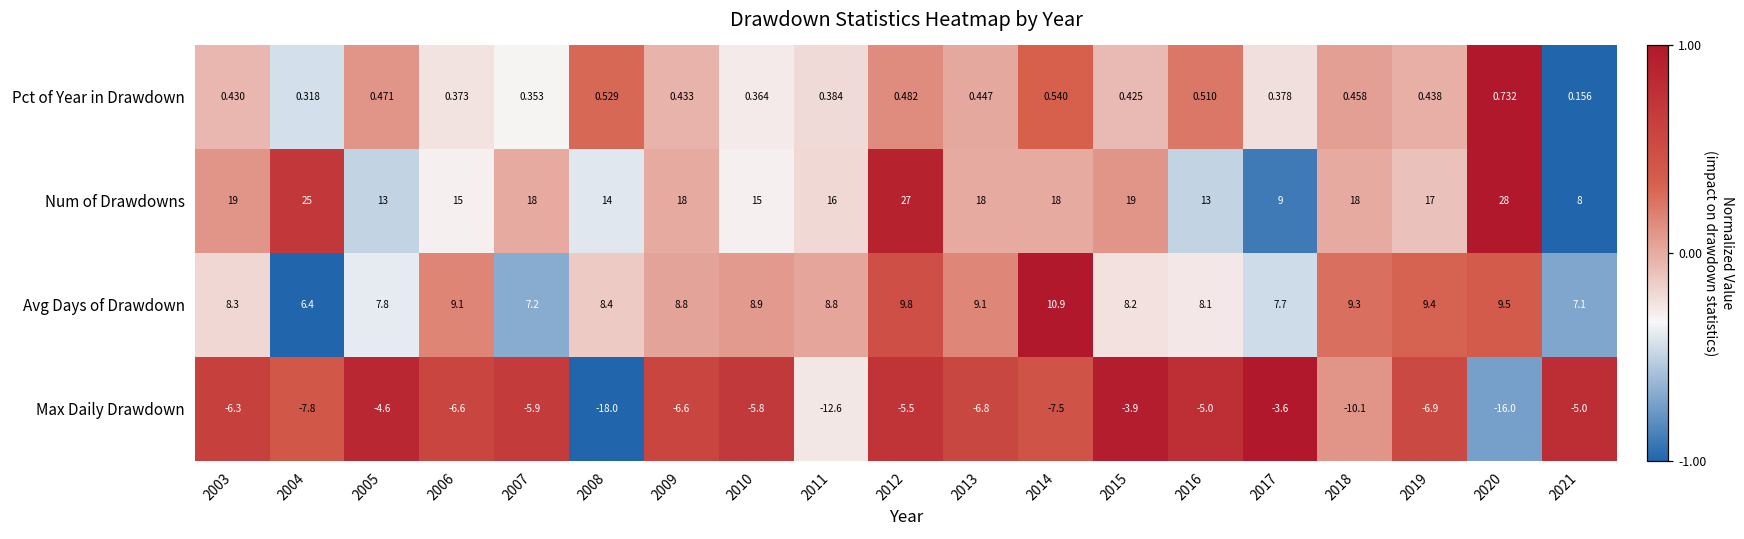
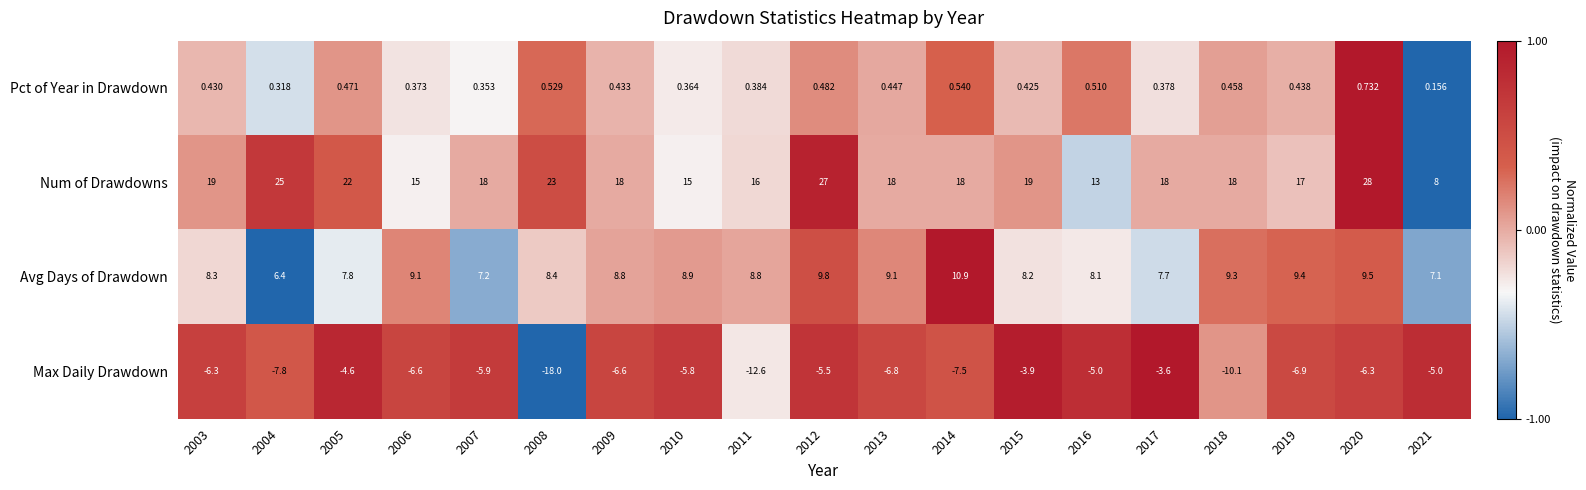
  {
    "Pct of Year in Drawdown": {
      "2003": 0.430,
      "2004": 0.318,
      "2005": 0.471,
      "2006": 0.373,
      "2007": 0.353,
      "2008": 0.529,
      "2009": 0.433,
      "2010": 0.364,
      "2011": 0.384,
      "2012": 0.482,
      "2013": 0.447,
      "2014": 0.540,
      "2015": 0.425,
      "2016": 0.510,
      "2017": 0.378,
      "2018": 0.458,
      "2019": 0.438,
      "2020": 0.732,
      "2021": 0.156
    },
    "Num of Drawdowns": {
      "2003": 19,
      "2004": 25,
-     "2005": 13,
+     "2005": 22,
      "2006": 15,
      "2007": 18,
-     "2008": 14,
+     "2008": 23,
      "2009": 18,
      "2010": 15,
      "2011": 16,
      "2012": 27,
      "2013": 18,
      "2014": 18,
      "2015": 19,
      "2016": 13,
-     "2017": 9,
+     "2017": 18,
      "2018": 18,
      "2019": 17,
      "2020": 28,
      "2021": 8
    },
    "Avg Days of Drawdown": {
      "2003": 8.3,
      "2004": 6.4,
      "2005": 7.8,
      "2006": 9.1,
      "2007": 7.2,
      "2008": 8.4,
      "2009": 8.8,
      "2010": 8.9,
      "2011": 8.8,
      "2012": 9.8,
      "2013": 9.1,
      "2014": 10.9,
      "2015": 8.2,
      "2016": 8.1,
      "2017": 7.7,
      "2018": 9.3,
      "2019": 9.4,
      "2020": 9.5,
      "2021": 7.1
    },
    "Max Daily Drawdown": {
      "2003": -6.3,
      "2004": -7.8,
      "2005": -4.6,
      "2006": -6.6,
      "2007": -5.9,
      "2008": -18.0,
      "2009": -6.6,
      "2010": -5.8,
      "2011": -12.6,
      "2012": -5.5,
      "2013": -6.8,
      "2014": -7.5,
      "2015": -3.9,
      "2016": -5.0,
      "2017": -3.6,
      "2018": -10.1,
      "2019": -6.9,
-     "2020": -16.0,
+     "2020": -6.3,
      "2021": -5.0
    }
  }
